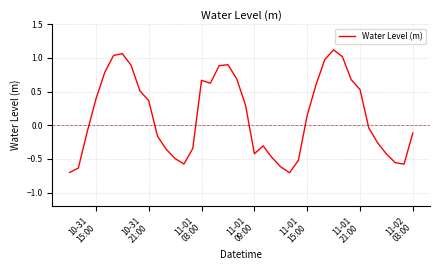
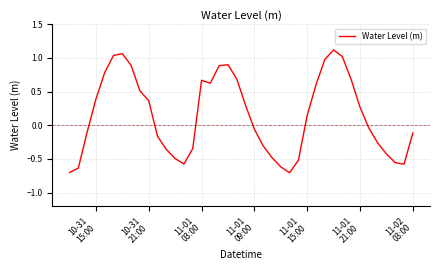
  {
    "10-31 15:00": 0.4,
    "10-31 21:00": 0.4,
    "11-01 03:00": 0.7,
-   "11-01 09:00": -0.4,
+   "11-01 09:00": -0.1,
    "11-01 15:00": 0.1,
-   "11-01 21:00": 0.5,
+   "11-01 21:00": 0.3,
    "11-02 03:00": -0.1
  }
